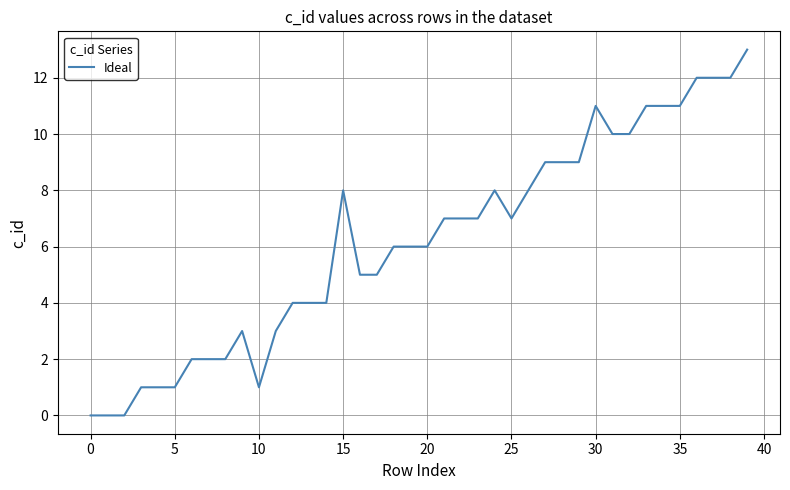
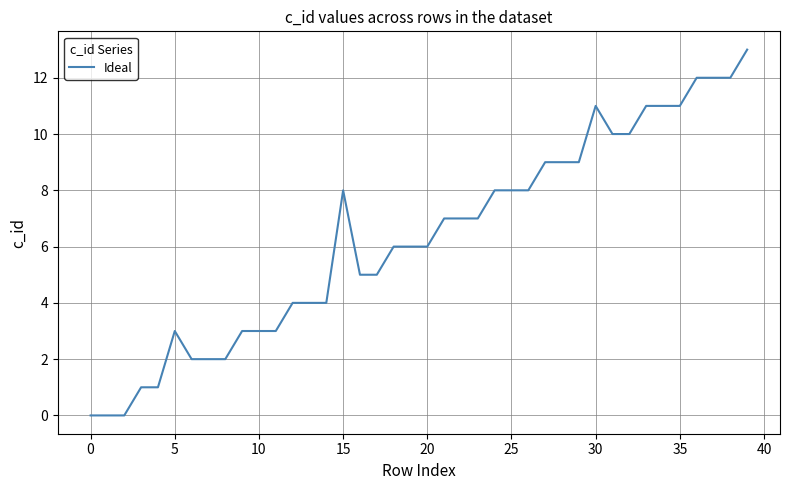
  {
    "0": 0,
-   "5": 1,
-   "10": 1,
+   "5": 3,
+   "10": 3,
    "15": 8,
    "20": 6,
-   "25": 7,
+   "25": 8,
    "30": 11,
    "35": 11
  }
